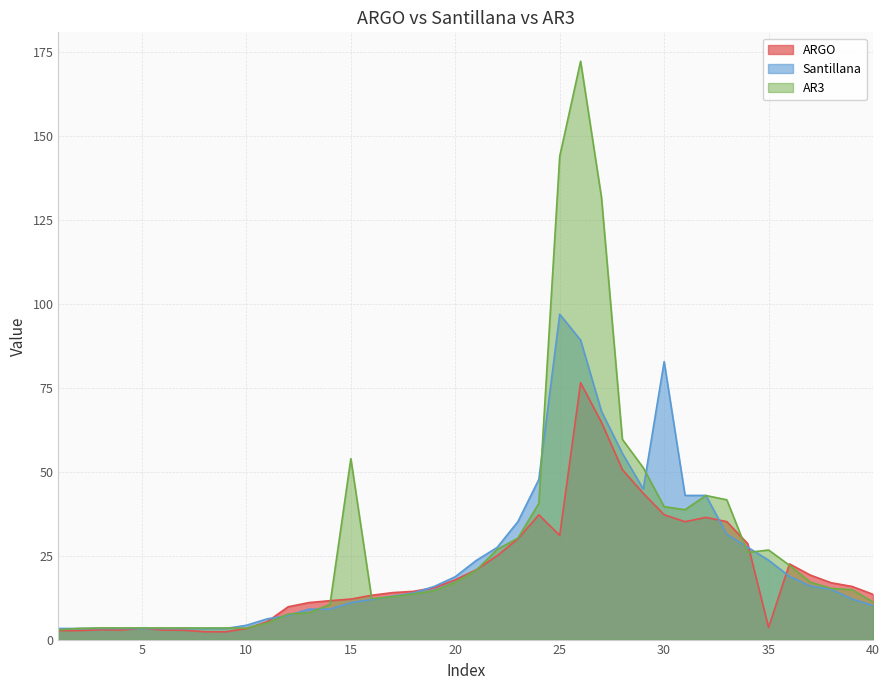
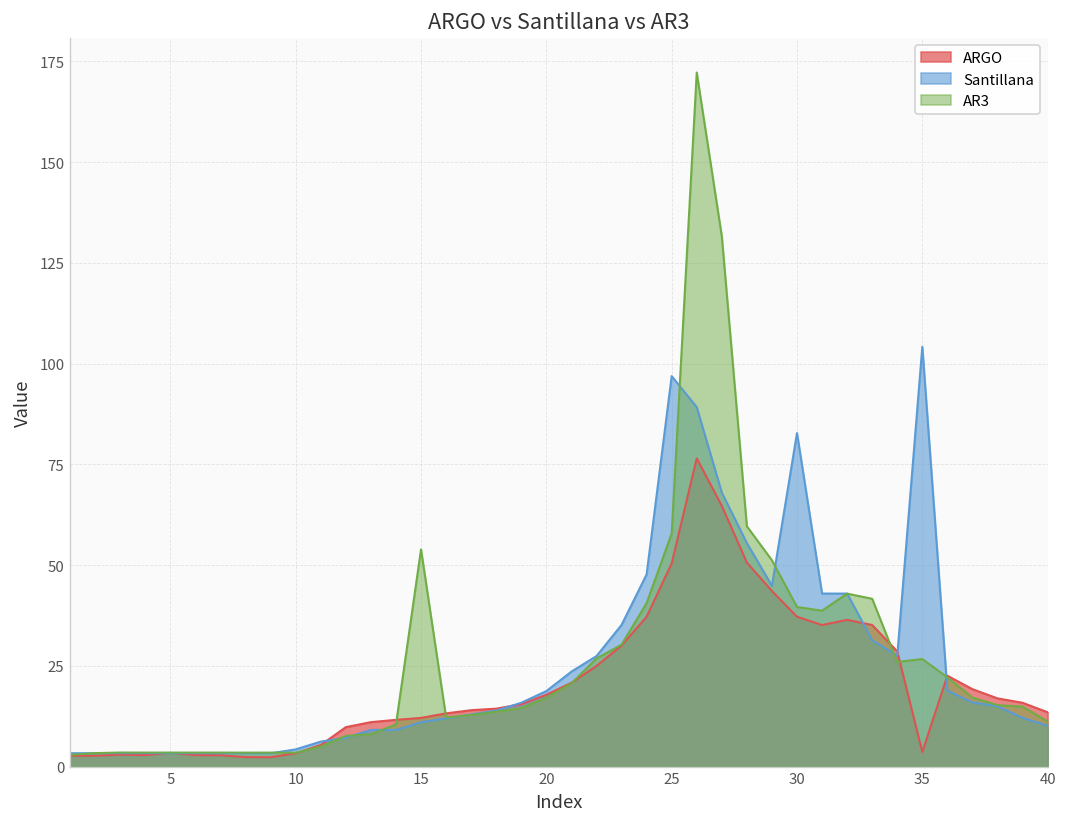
  {
    "ARGO": {
      "15": 12,
-     "25": 31,
+     "25": 50,
      "30": 37,
      "35": 4,
      "40": 13
    },
    "Santillana": {
      "10": 4,
      "15": 11,
      "20": 19,
      "25": 97,
      "30": 83,
-     "35": 24,
+     "35": 104,
      "40": 10
    },
    "AR3": {
      "15": 54,
-     "25": 144,
+     "25": 58,
      "30": 40,
      "35": 27,
      "40": 11
    }
  }
